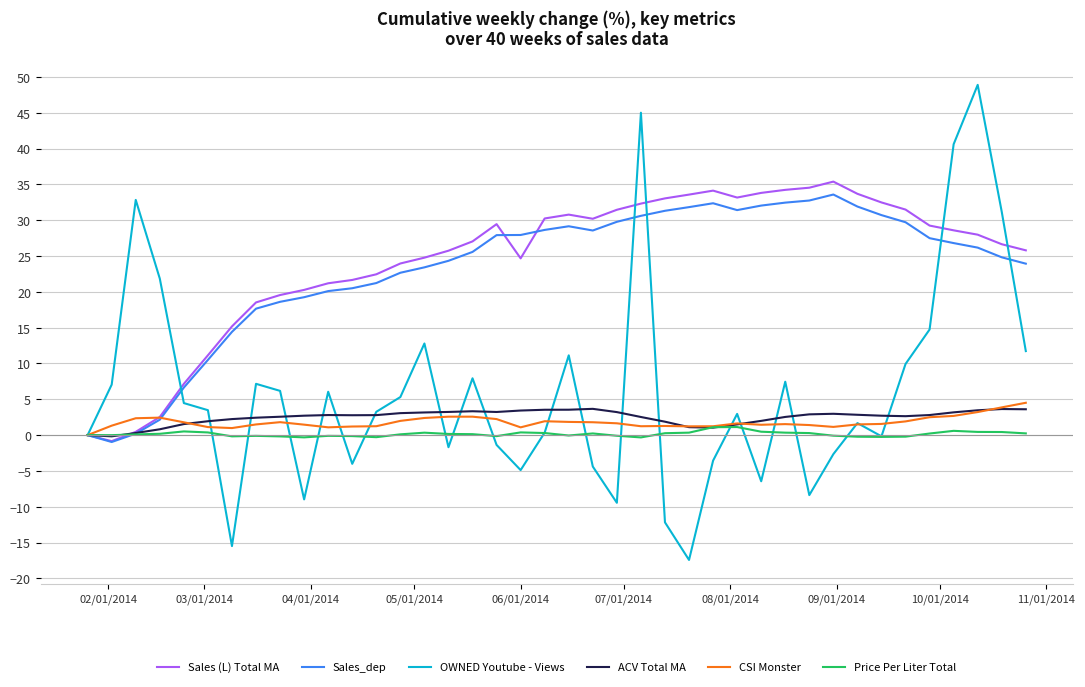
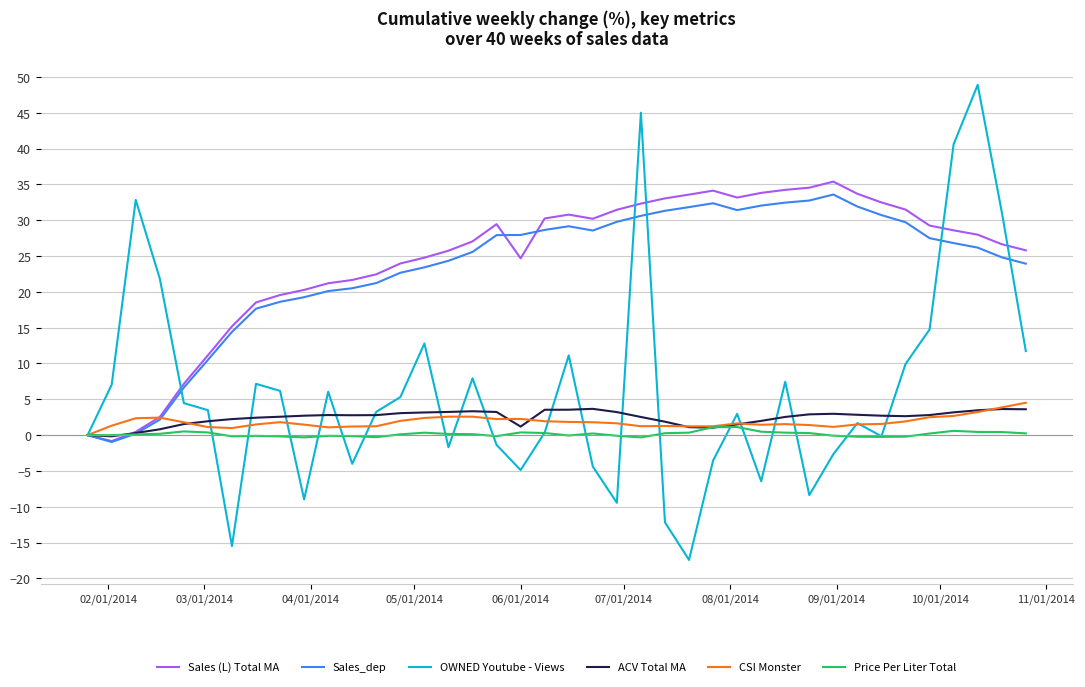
  {
    "Sales (L) Total MA": {
      "06/01/2014": 25
    },
    "Sales_dep": {
      "06/01/2014": 28
    },
    "OWNED Youtube - Views": {
      "06/01/2014": -5
    },
    "ACV Total MA": {
-     "06/01/2014": 3
+     "06/01/2014": 1
    },
    "CSI Monster": {
-     "06/01/2014": 1
+     "06/01/2014": 2
    },
    "Price Per Liter Total": {
      "06/01/2014": 0
    }
  }
